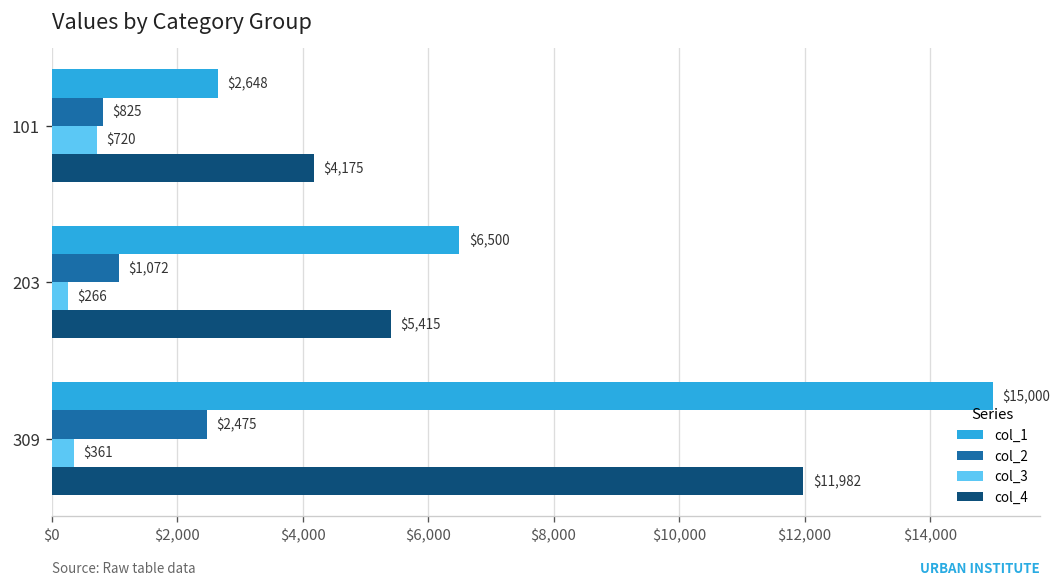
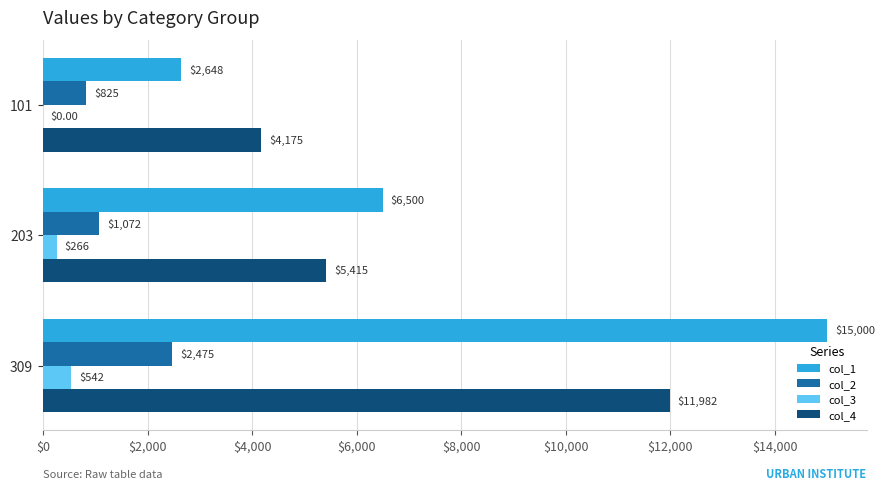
  {
    "col_1": {
      "101": "$2,648",
      "203": "$6,500",
      "309": "$15,000"
    },
    "col_3": {
-     "101": "$720",
+     "101": "$0.00",
      "203": "$266",
-     "309": "$361"
+     "309": "$542"
    }
  }
